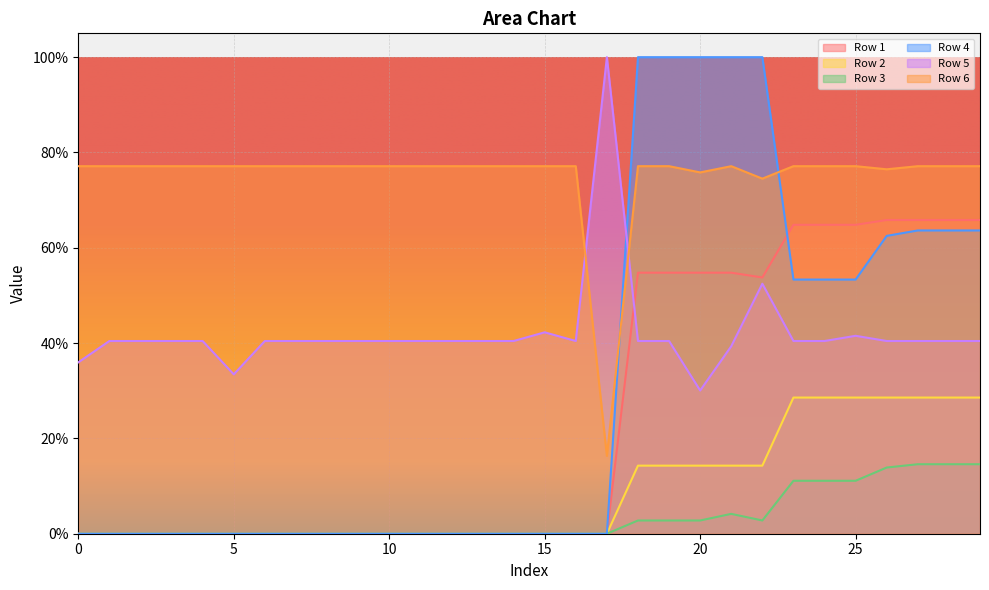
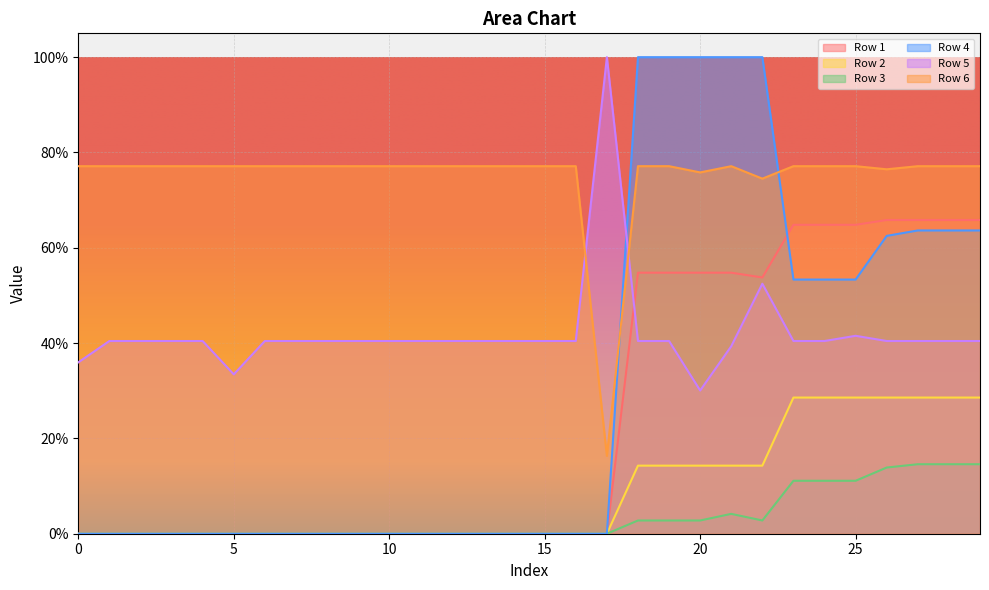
  {
    "Row 3": {
      "20": "3%",
      "25": "11%"
    },
    "Row 4": {
      "20": "100%",
      "25": "53%"
    },
    "Row 5": {
      "0": "36%",
      "5": "33%",
      "10": "40%",
-     "15": "42%",
+     "15": "40%",
      "20": "30%",
      "25": "42%"
    }
  }
